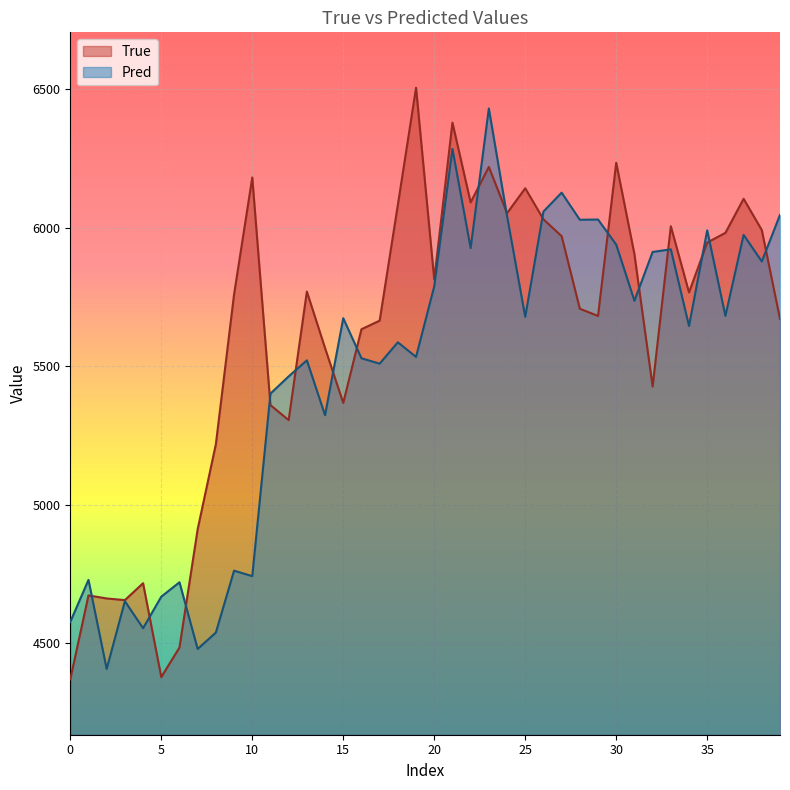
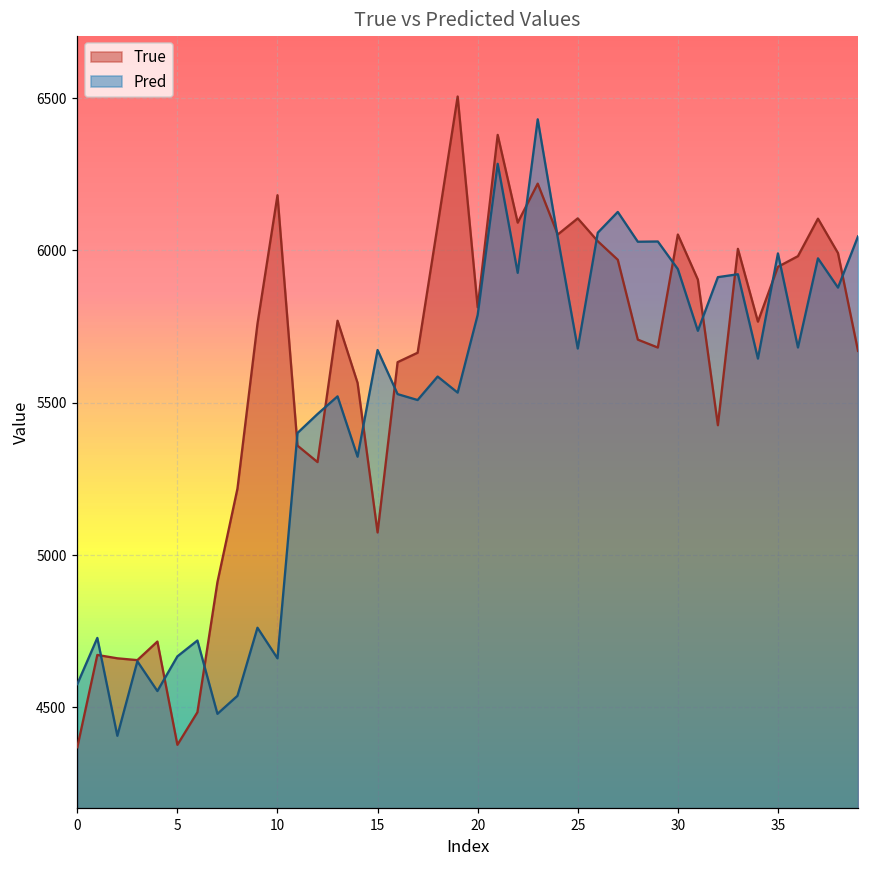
  {
    "True": {
      "0": 4370,
      "5": 4380,
      "10": 6180,
-     "15": 5370,
+     "15": 5070,
      "20": 5810,
-     "25": 6140,
-     "30": 6230,
+     "25": 6110,
+     "30": 6050,
      "35": 5950
    },
    "Pred": {
      "0": 4580,
      "5": 4670,
-     "10": 4740,
+     "10": 4660,
      "15": 5670,
      "20": 5790,
      "25": 5680,
      "30": 5940,
      "35": 5990
    }
  }
